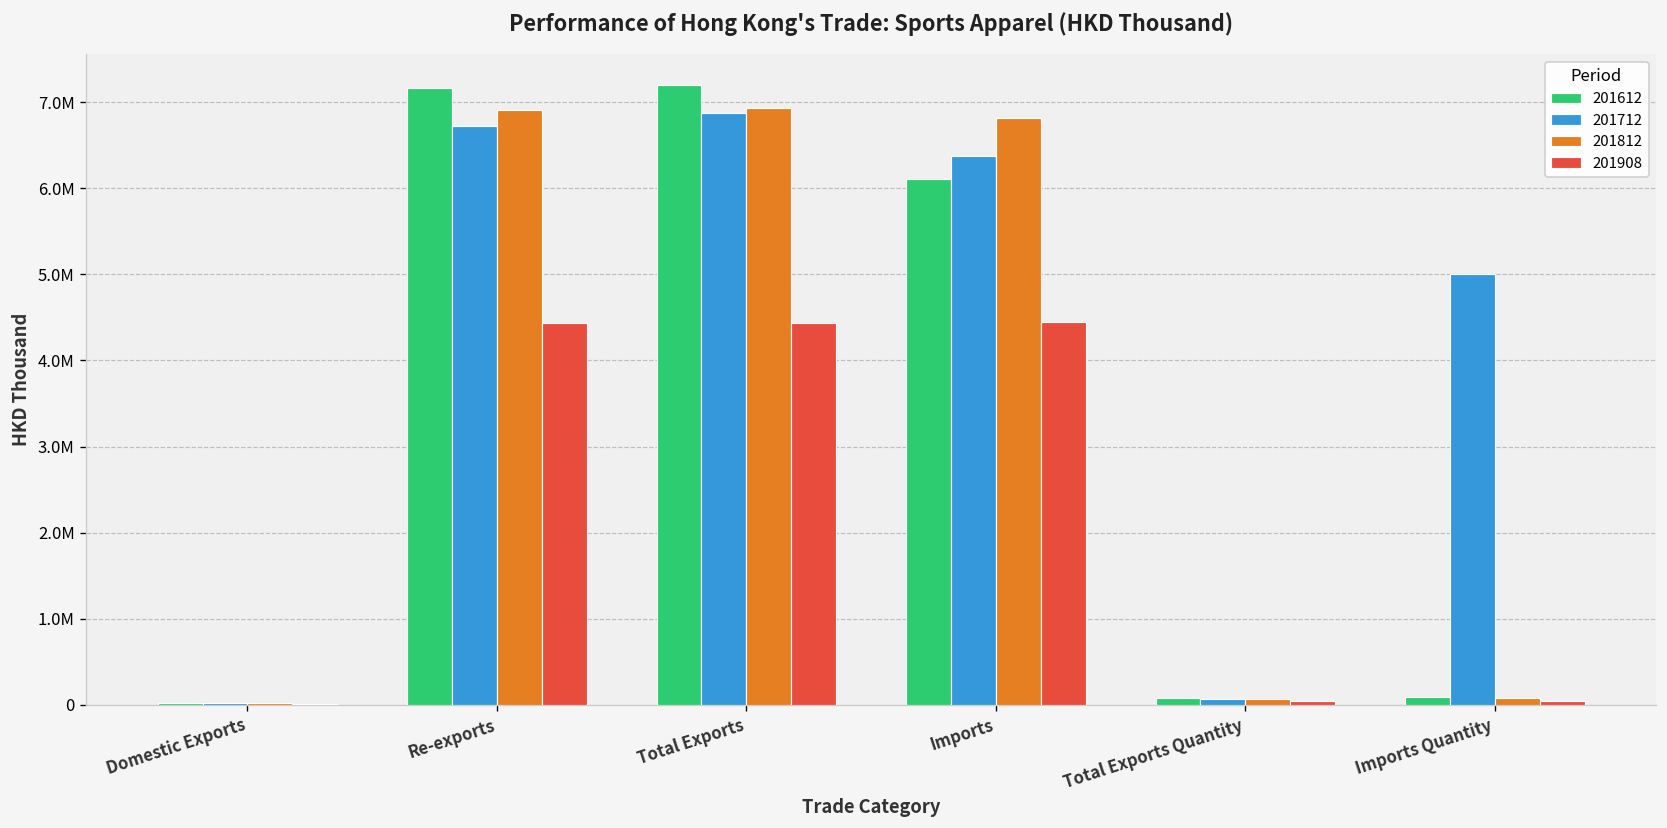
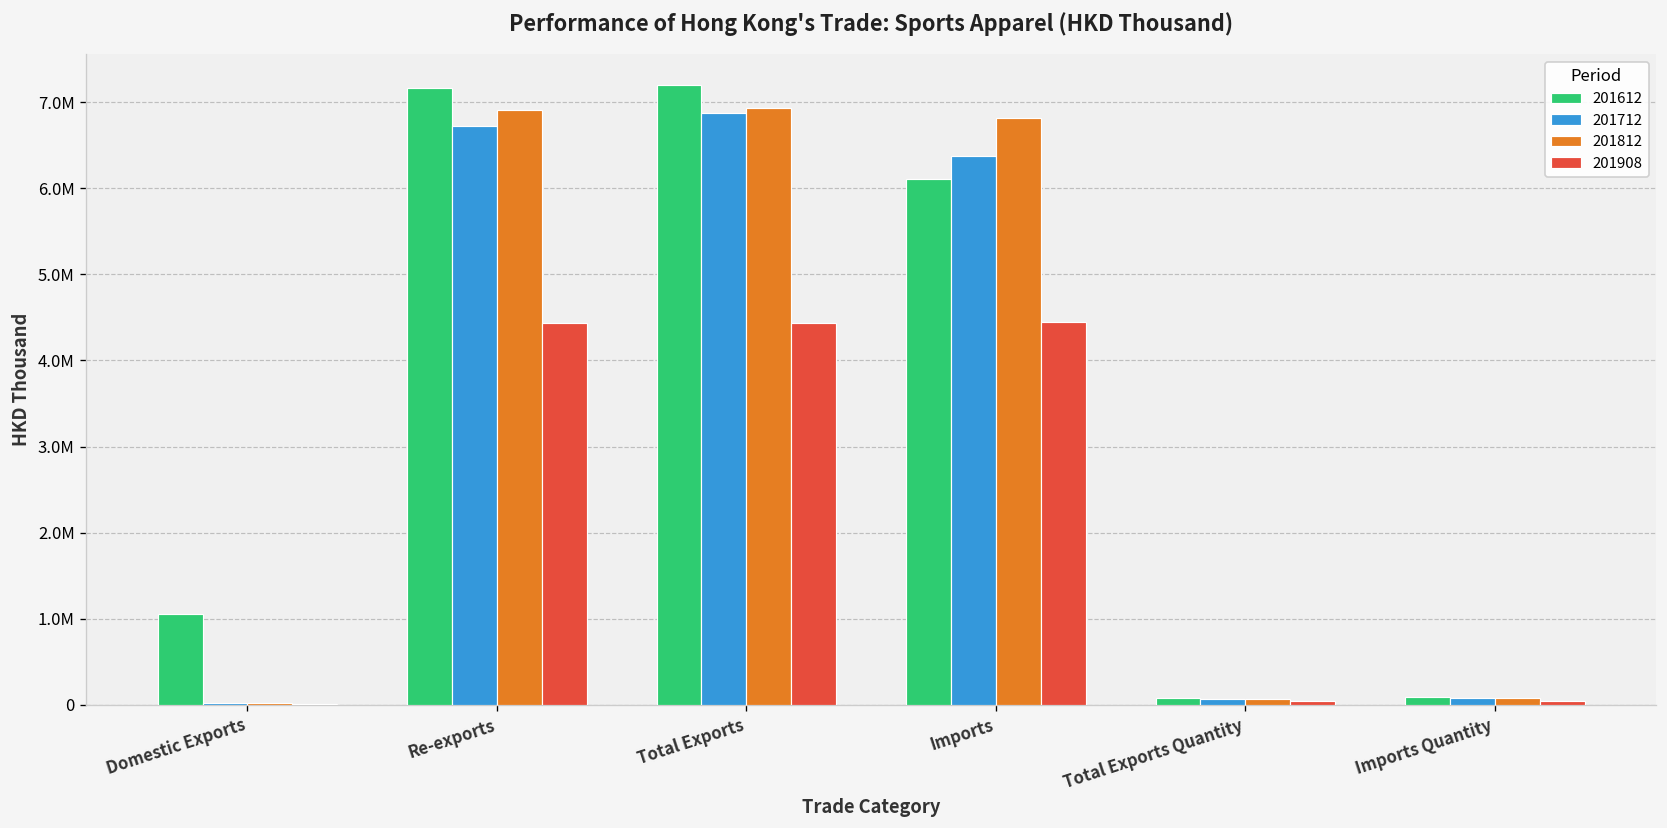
  {
    "201612": {
-     "Domestic Exports": 0,
+     "Domestic Exports": 1100000,
      "Re-exports": 7200000,
      "Total Exports": 7200000,
      "Imports": 6100000,
      "Total Exports Quantity": 100000,
      "Imports Quantity": 100000
    },
    "201712": {
      "Re-exports": 6700000,
      "Total Exports": 6900000,
      "Imports": 6400000,
      "Total Exports Quantity": 100000,
-     "Imports Quantity": 5000000
+     "Imports Quantity": 100000
    }
  }
